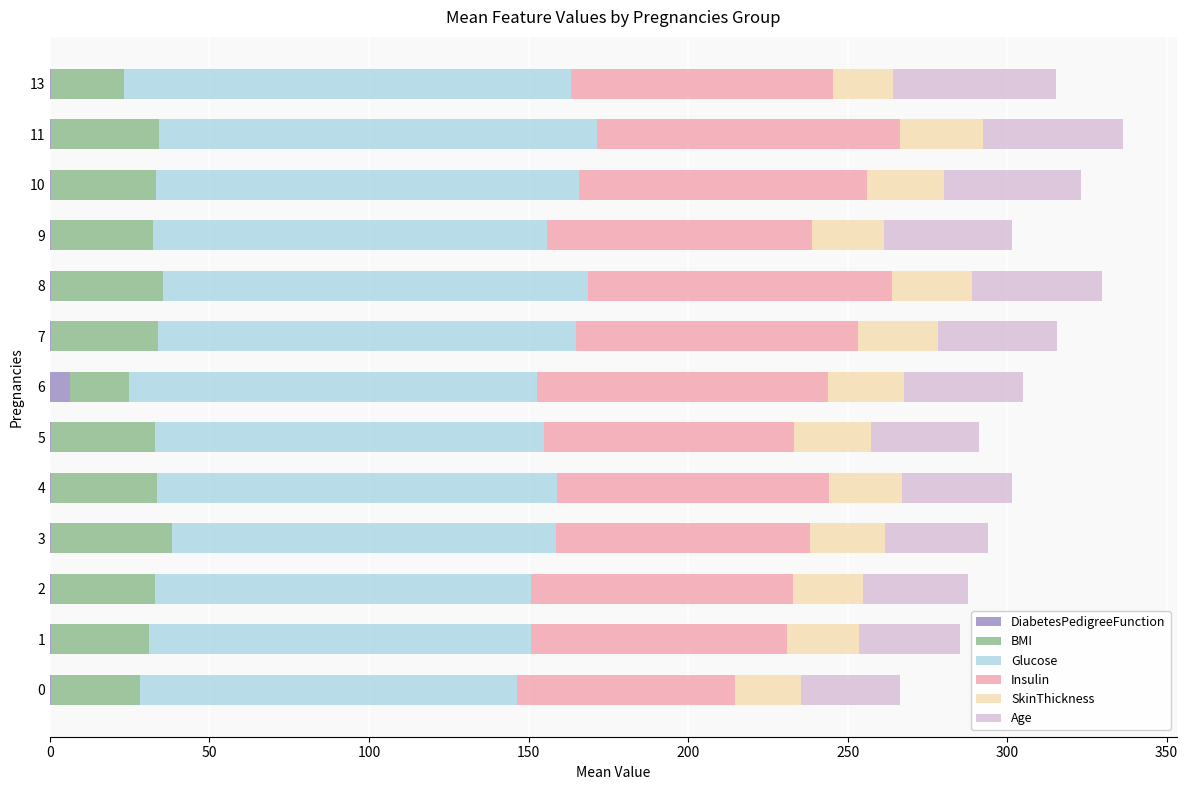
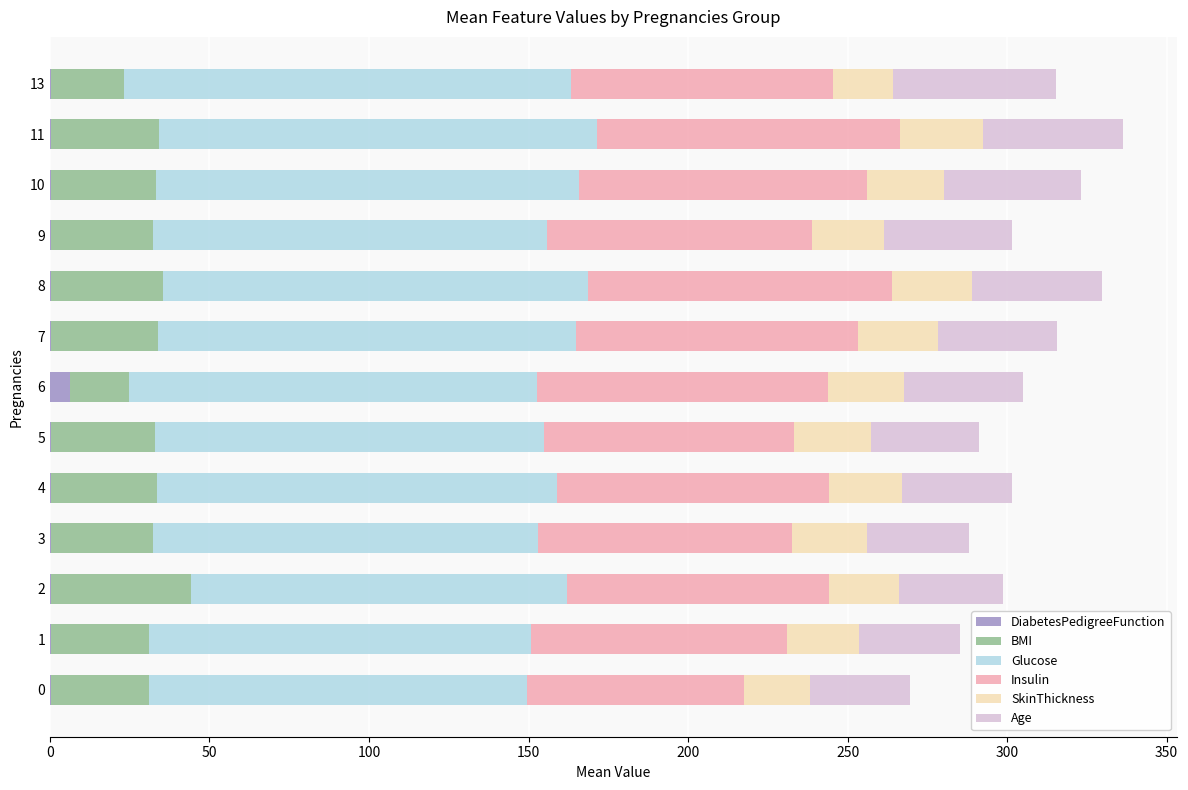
  {
    "DiabetesPedigreeFunction": {
      "6": 6
    },
    "BMI": {
      "13": 23,
      "11": 34,
      "10": 33,
      "9": 32,
      "8": 35,
      "7": 34,
      "6": 19,
      "5": 33,
      "4": 33,
-     "3": 38,
-     "2": 33,
+     "3": 32,
+     "2": 44,
      "1": 31,
-     "0": 28
+     "0": 31
    }
  }
